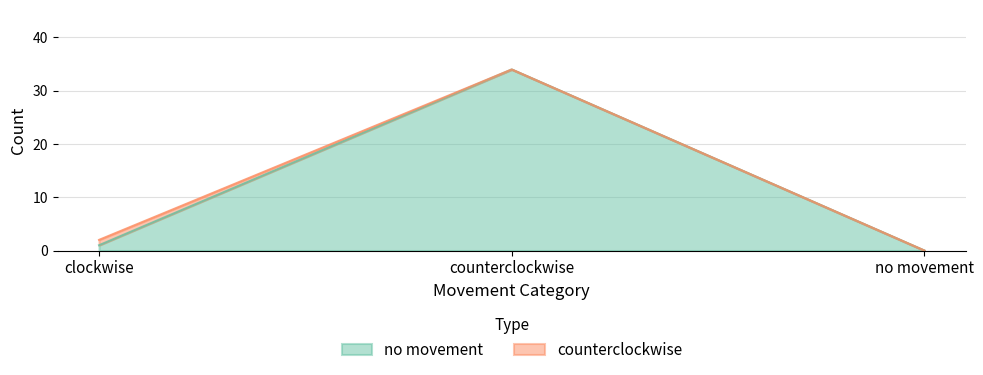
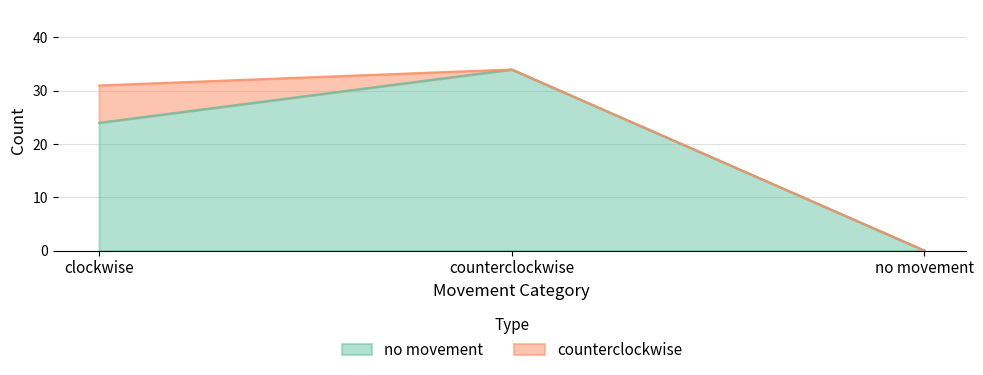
  {
    "no movement": {
-     "clockwise": 1
+     "clockwise": 24
    },
    "counterclockwise": {
-     "clockwise": 1
+     "clockwise": 7
    }
  }
